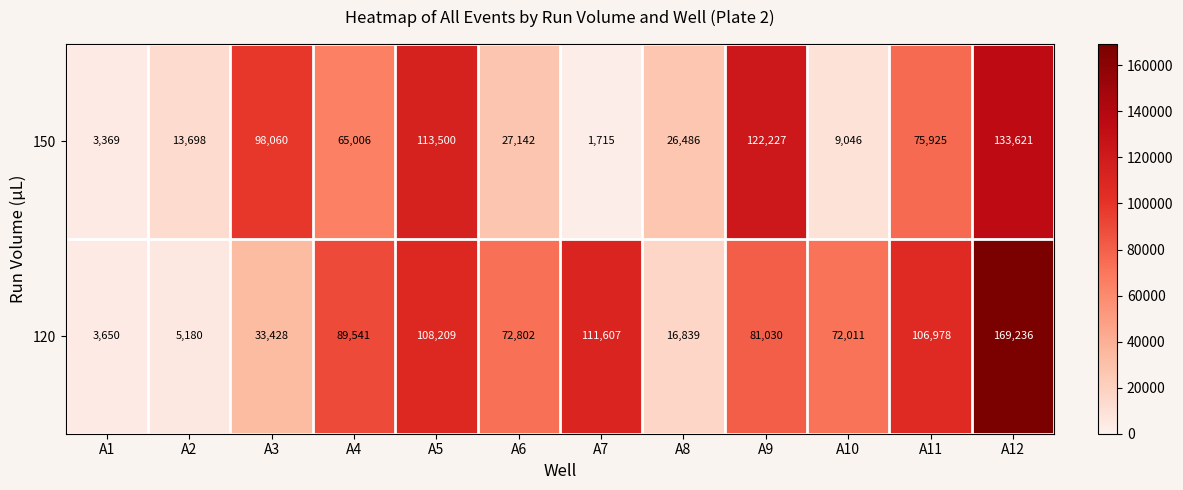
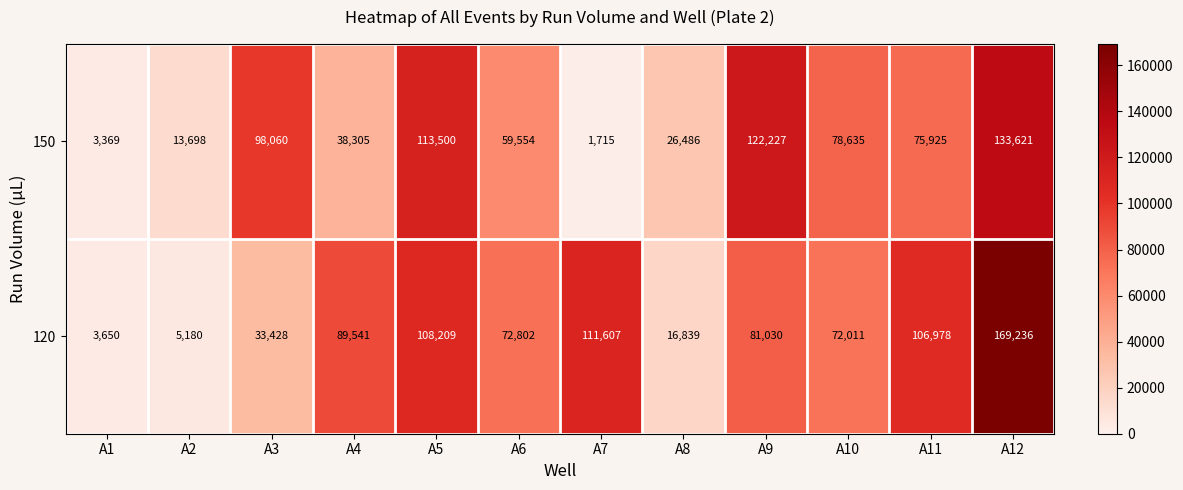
  {
    "150": {
      "A1": "3,369",
      "A2": "13,698",
      "A3": "98,060",
-     "A4": "65,006",
+     "A4": "38,305",
      "A5": "113,500",
-     "A6": "27,142",
+     "A6": "59,554",
      "A7": "1,715",
      "A8": "26,486",
      "A9": "122,227",
-     "A10": "9,046",
+     "A10": "78,635",
      "A11": "75,925",
      "A12": "133,621"
    },
    "120": {
      "A1": "3,650",
      "A2": "5,180",
      "A3": "33,428",
      "A4": "89,541",
      "A5": "108,209",
      "A6": "72,802",
      "A7": "111,607",
      "A8": "16,839",
      "A9": "81,030",
      "A10": "72,011",
      "A11": "106,978",
      "A12": "169,236"
    }
  }
